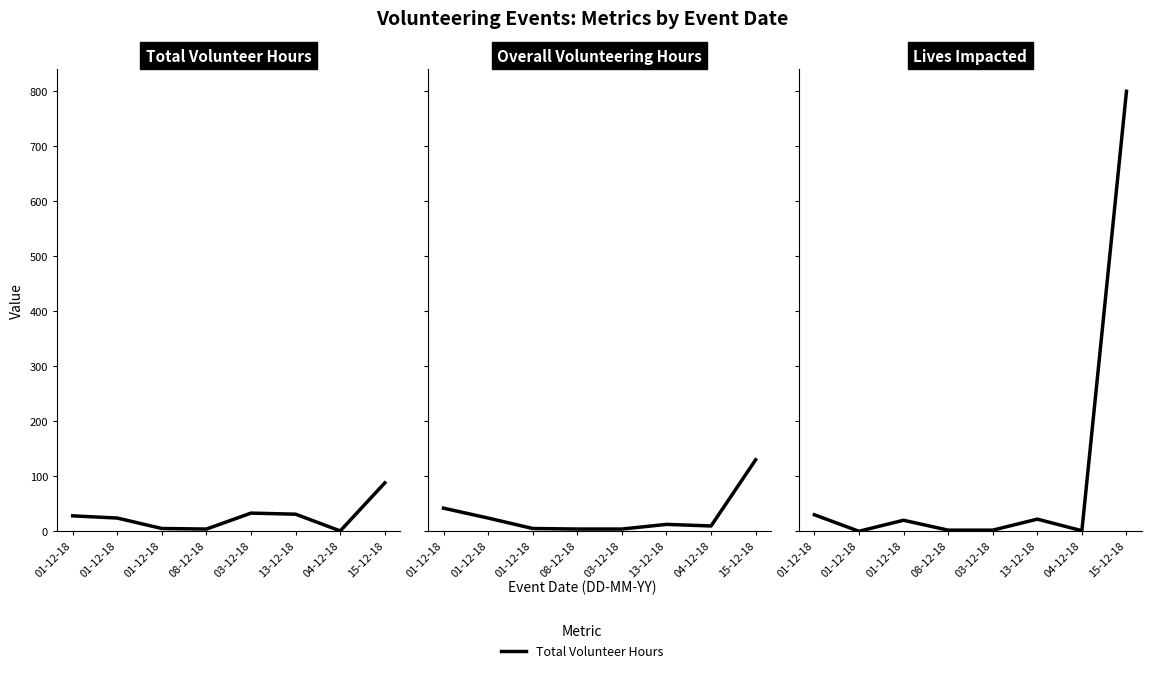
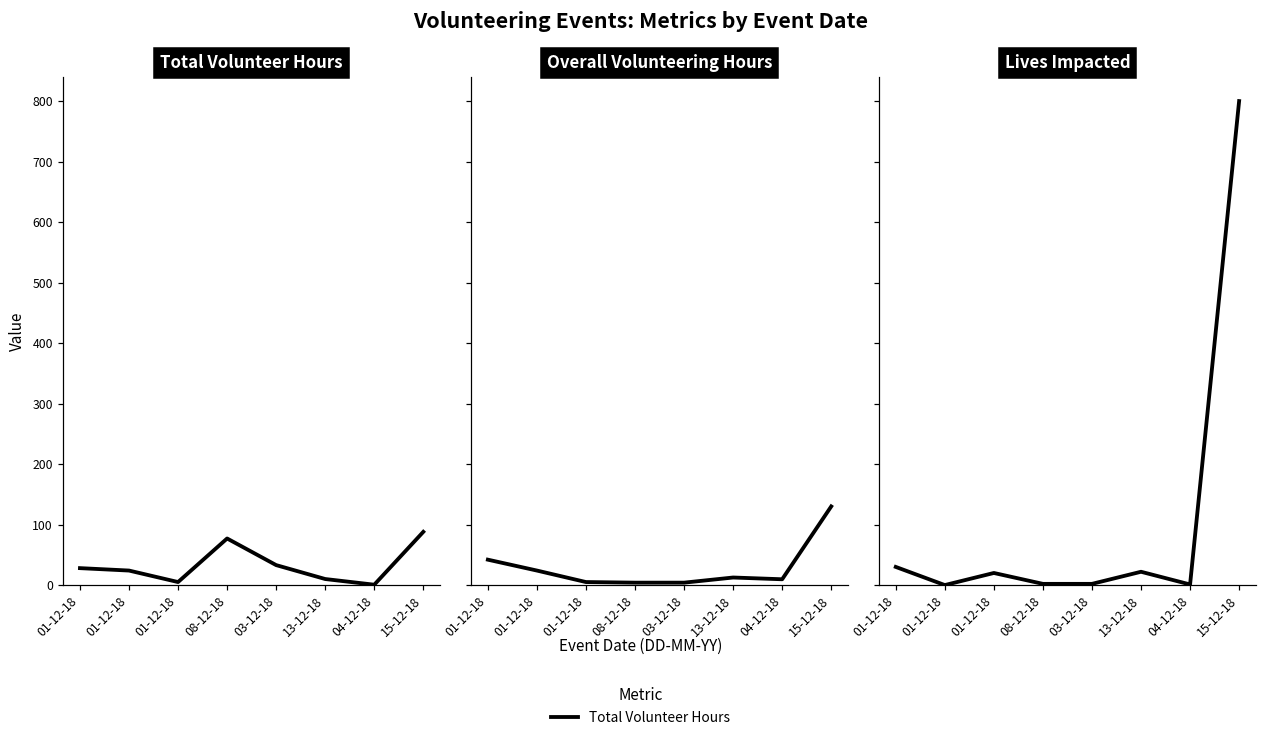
  {
    "Total Volunteer Hours": {
-     "08-12-18": 0,
+     "08-12-18": 80,
      "03-12-18": 30,
-     "13-12-18": 30,
+     "13-12-18": 10,
      "04-12-18": 0,
      "15-12-18": 90
    }
  }
